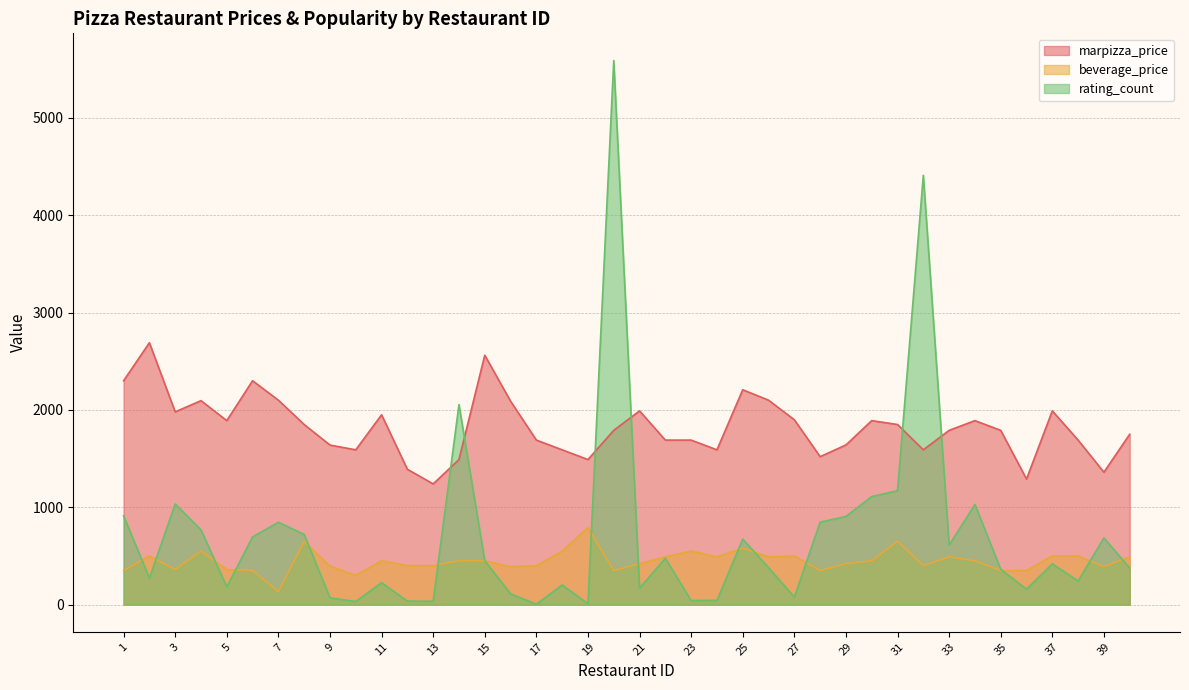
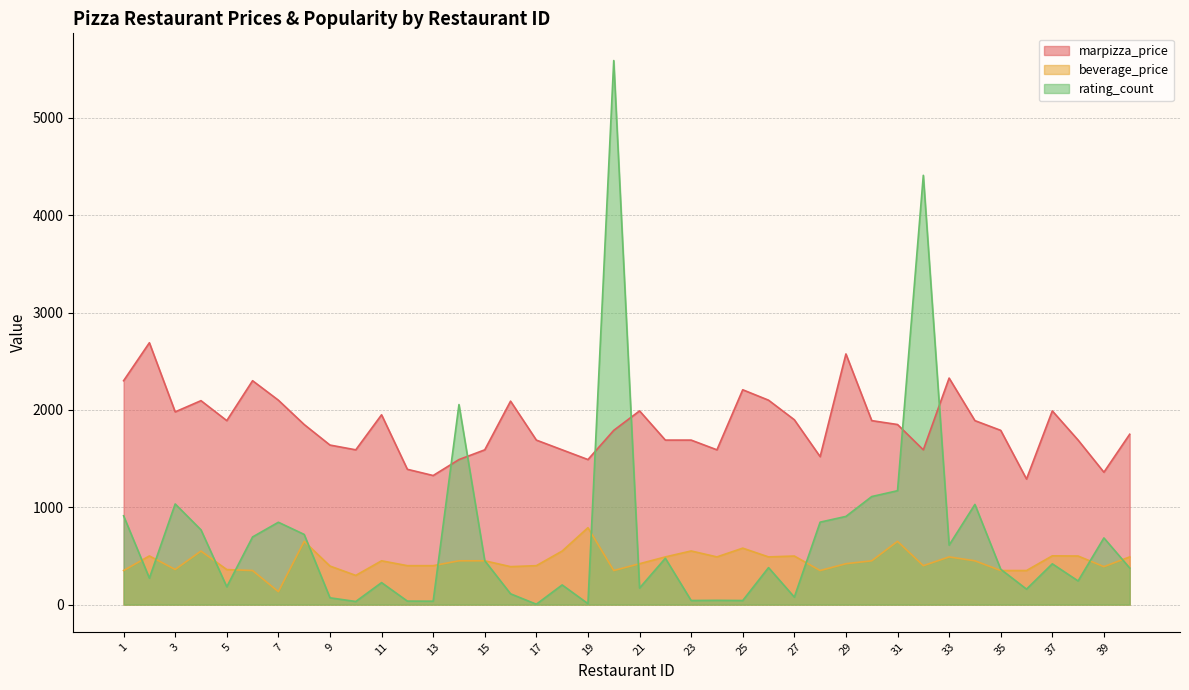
  {
    "marpizza_price": {
      "1": 2300,
      "3": 2000,
      "5": 1900,
      "7": 2100,
      "9": 1600,
      "11": 2000,
-     "13": 1200,
-     "15": 2600,
+     "13": 1300,
+     "15": 1600,
      "17": 1700,
      "19": 1500,
      "21": 2000,
      "23": 1700,
      "25": 2200,
      "27": 1900,
-     "29": 1600,
+     "29": 2600,
      "31": 1900,
-     "33": 1800,
+     "33": 2300,
      "35": 1800,
      "37": 2000,
      "39": 1400
    },
    "beverage_price": {
      "1": 400,
      "3": 400,
      "5": 400,
      "7": 100,
      "9": 400,
      "11": 500,
      "13": 400,
      "17": 400,
      "19": 800,
      "21": 400,
      "23": 600,
      "25": 600,
      "27": 500,
      "29": 400,
      "31": 700,
      "33": 500,
      "37": 500,
      "39": 400
    },
    "rating_count": {
      "1": 900,
      "3": 1000,
      "5": 200,
      "7": 800,
      "9": 100,
      "11": 200,
      "13": 0,
      "17": 0,
      "19": 0,
      "21": 200,
      "23": 0,
-     "25": 700,
+     "25": 0,
      "27": 100,
      "29": 900,
      "31": 1200,
      "33": 600,
      "37": 400,
      "39": 700
    }
  }
